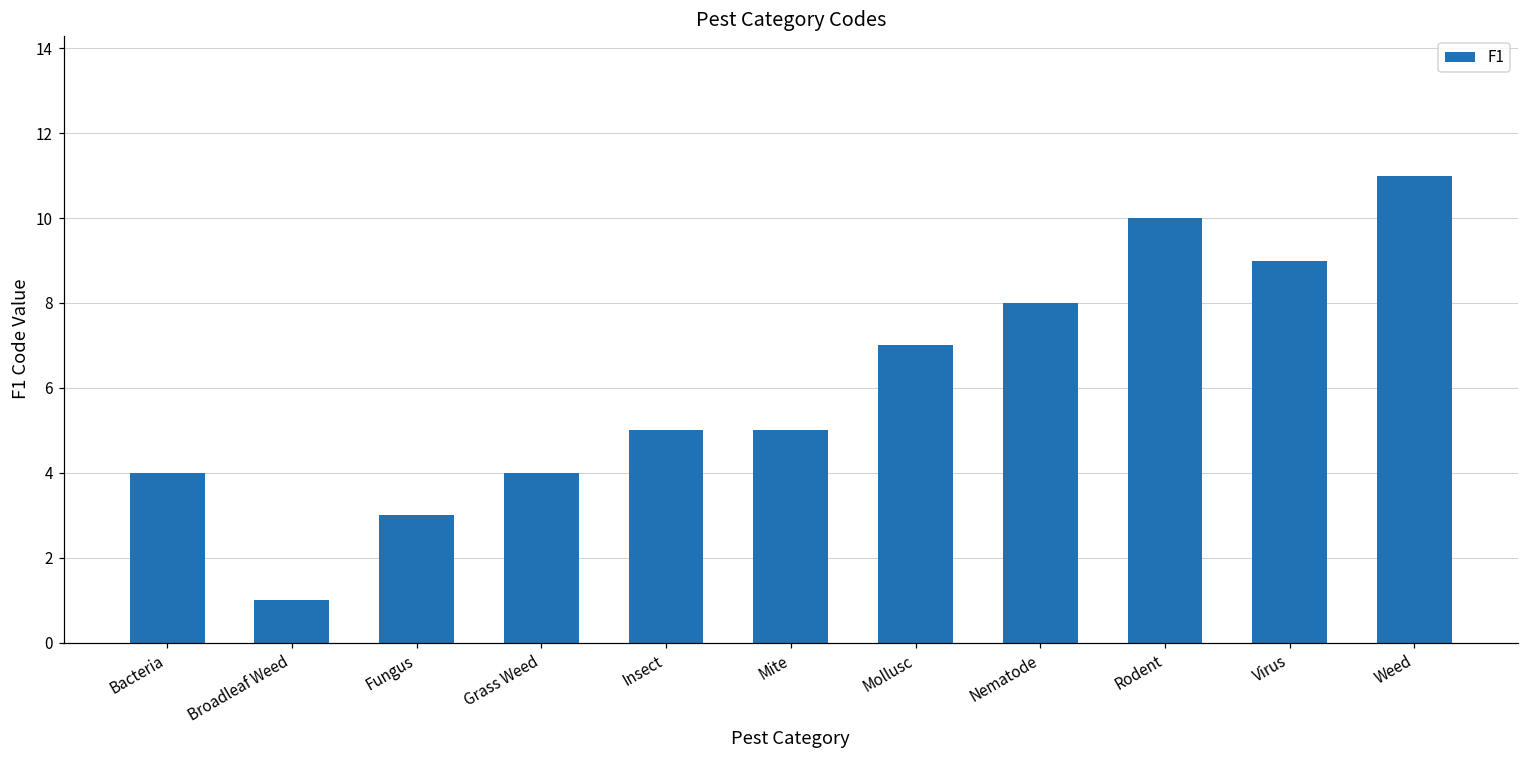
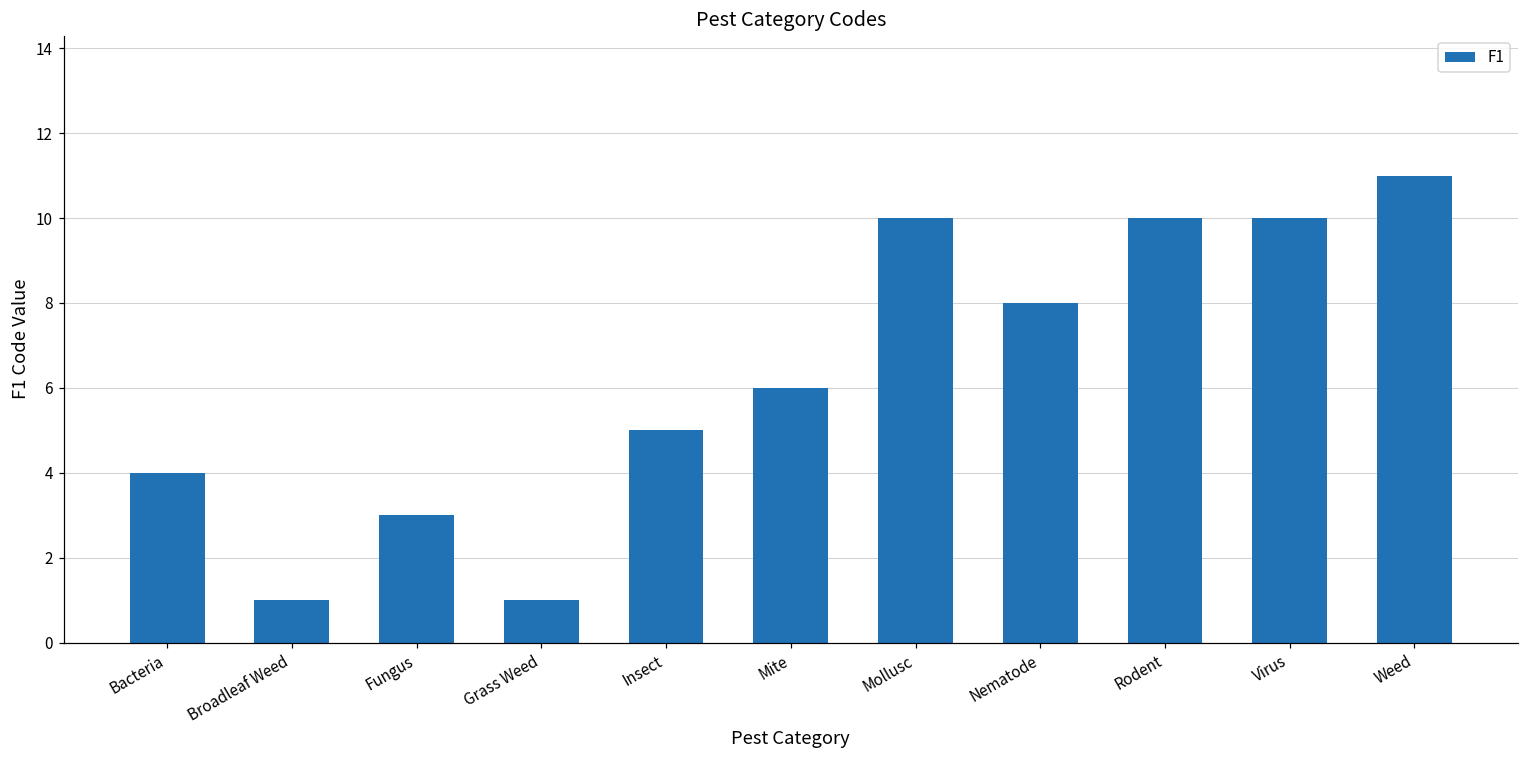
  {
    "Bacteria": 4,
    "Broadleaf Weed": 1,
    "Fungus": 3,
-   "Grass Weed": 4,
+   "Grass Weed": 1,
    "Insect": 5,
-   "Mite": 5,
-   "Mollusc": 7,
+   "Mite": 6,
+   "Mollusc": 10,
    "Nematode": 8,
    "Rodent": 10,
-   "Virus": 9,
+   "Virus": 10,
    "Weed": 11
  }
